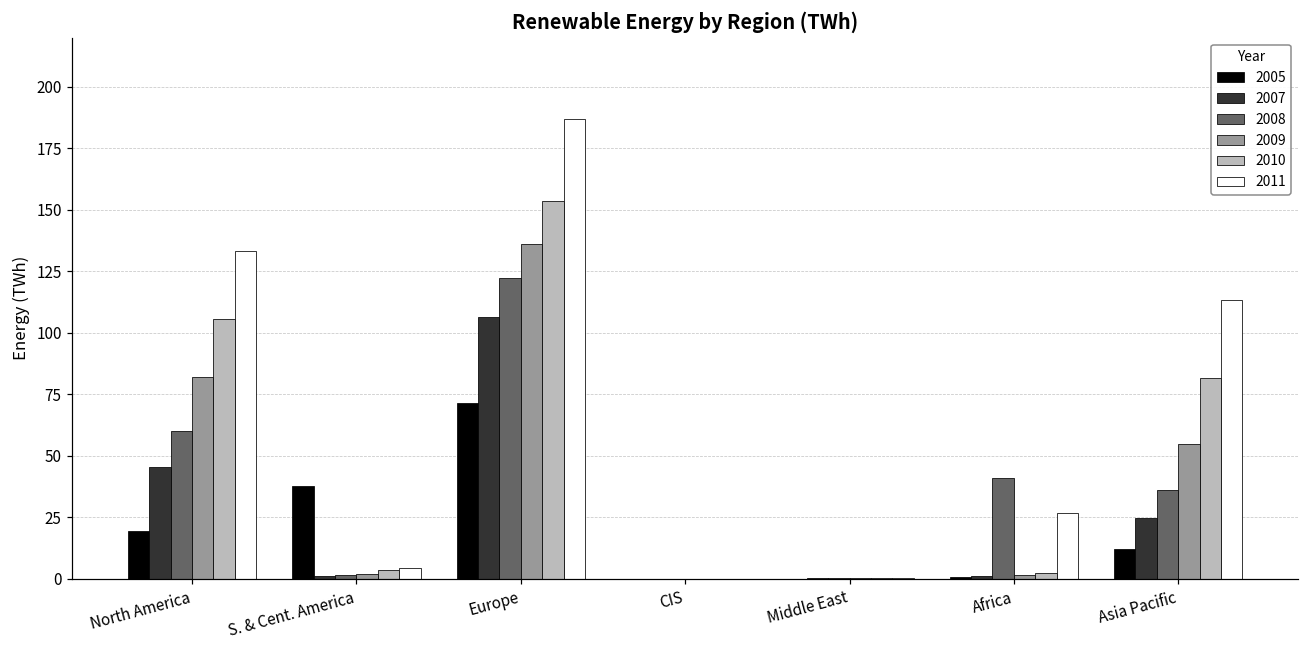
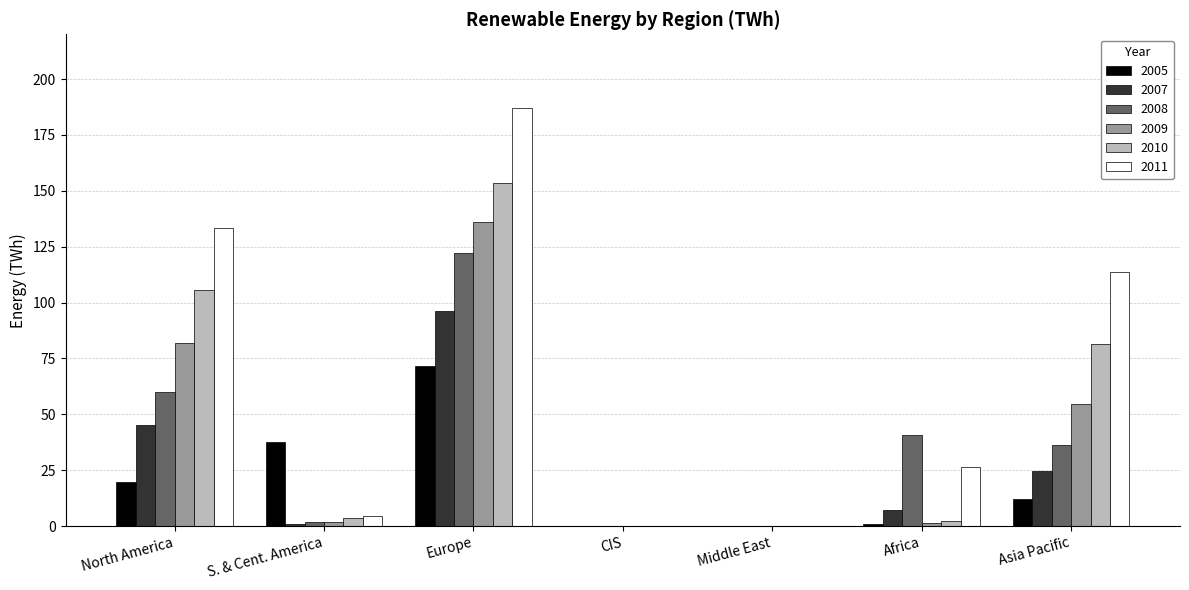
  {
    "2005": {
      "North America": 20,
      "S. & Cent. America": 38,
      "Europe": 72,
      "Asia Pacific": 12
    },
    "2007": {
      "North America": 45,
      "S. & Cent. America": 1,
-     "Europe": 107,
-     "Africa": 1,
+     "Europe": 96,
+     "Africa": 7,
      "Asia Pacific": 25
    },
    "2008": {
      "North America": 60,
      "S. & Cent. America": 2,
      "Europe": 122,
      "Africa": 41,
      "Asia Pacific": 36
    },
    "2011": {
      "North America": 133,
      "S. & Cent. America": 4,
      "Europe": 187,
      "Africa": 27,
      "Asia Pacific": 114
    }
  }
